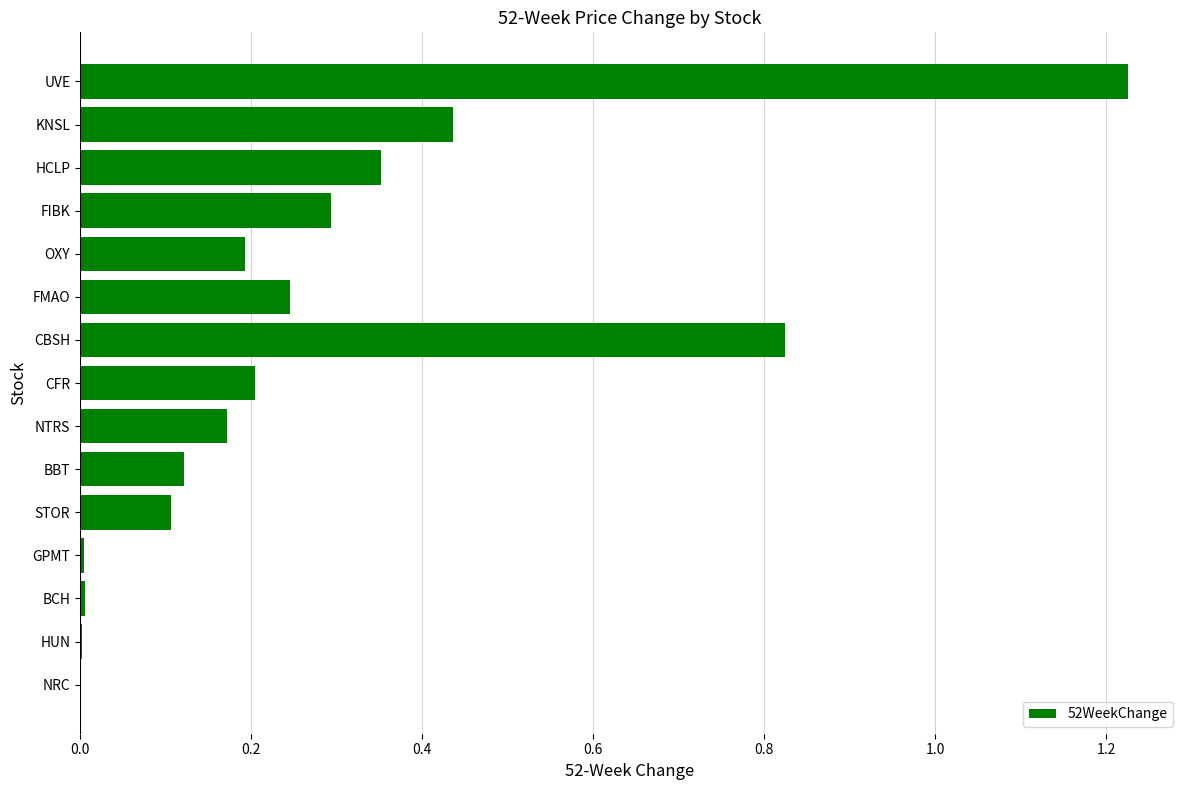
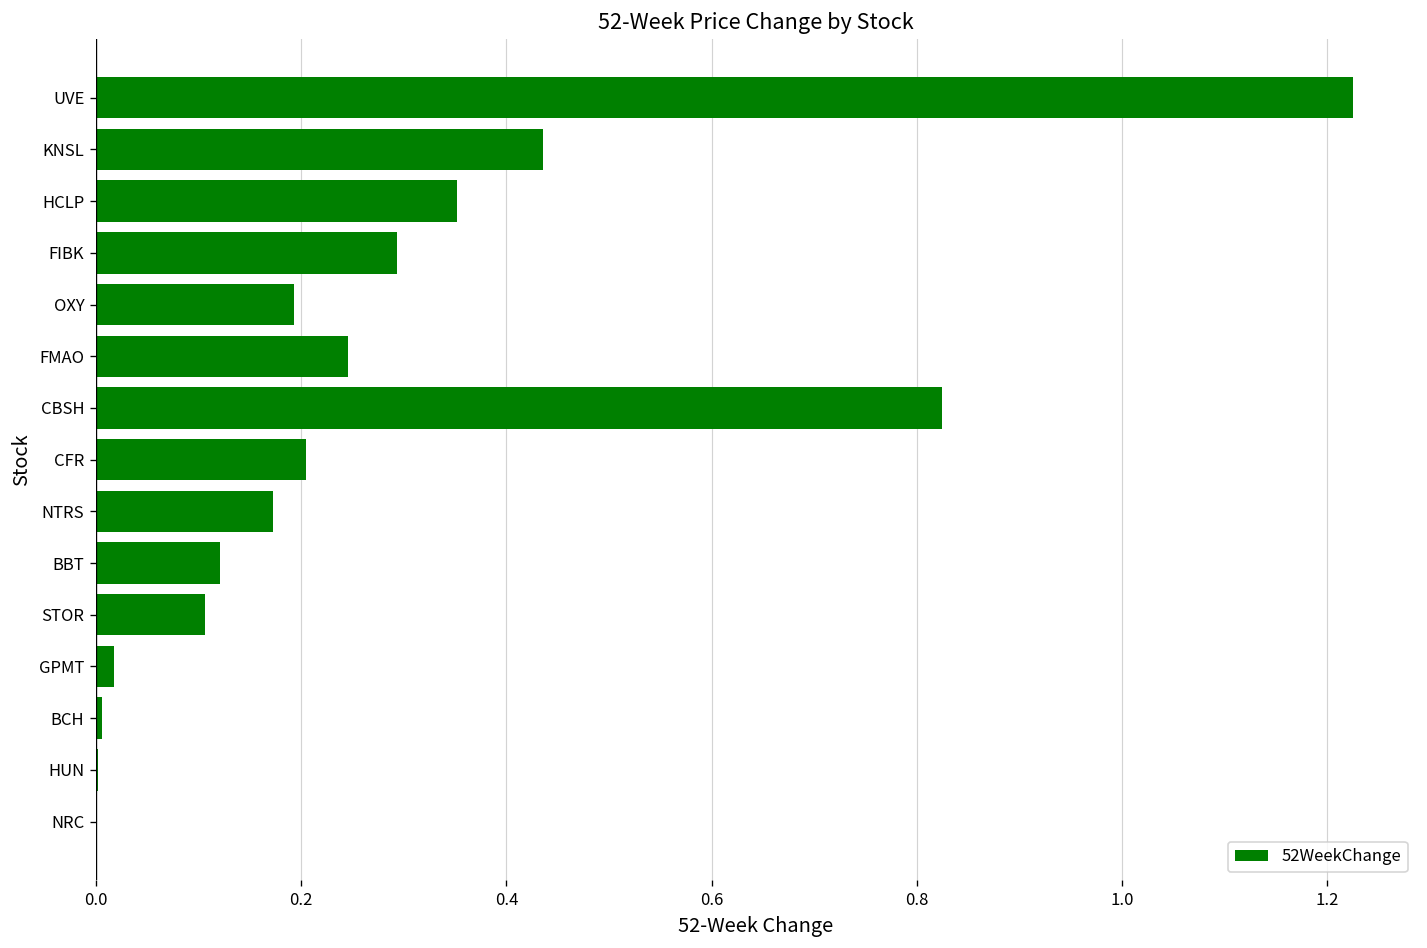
  {
    "UVE": 1.23,
    "KNSL": 0.44,
    "HCLP": 0.35,
    "FIBK": 0.29,
    "OXY": 0.19,
    "FMAO": 0.25,
    "CBSH": 0.82,
    "CFR": 0.20,
    "NTRS": 0.17,
    "BBT": 0.12,
    "STOR": 0.11,
-   "GPMT": 0.01,
+   "GPMT": 0.02,
    "BCH": 0.01,
    "NRC": 0.00
  }
